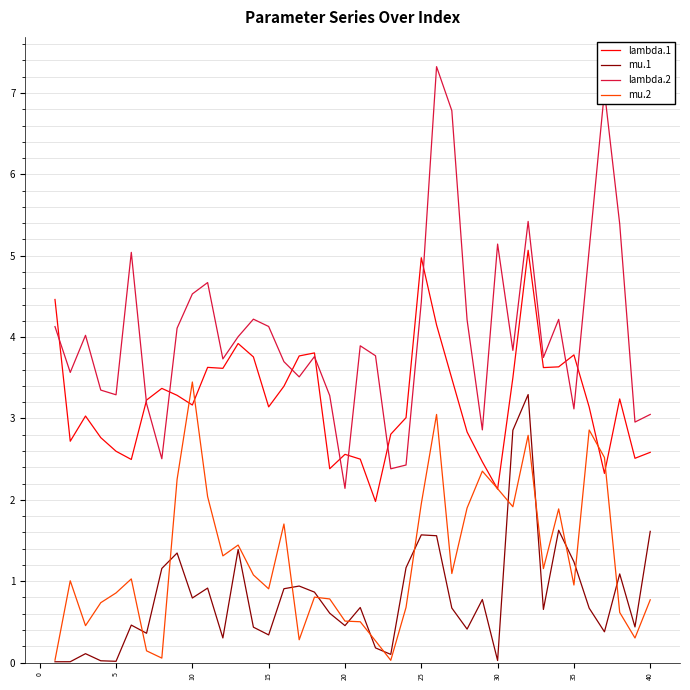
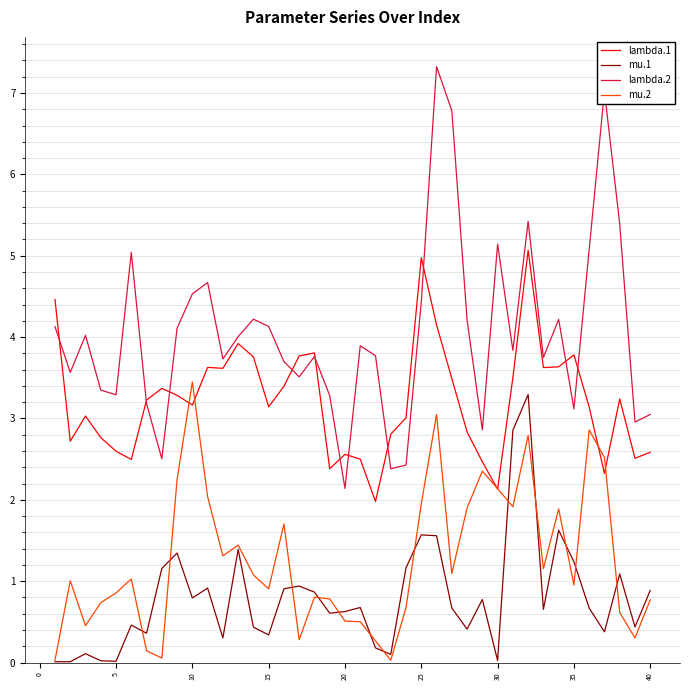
  {
    "lambda.1": {
      "5": 2.6,
      "10": 3.2,
      "15": 3.1,
      "20": 2.6,
      "25": 5.0,
      "35": 3.8,
      "40": 2.6
    },
    "mu.1": {
      "5": 0.0,
      "10": 0.8,
      "15": 0.3,
-     "20": 0.5,
+     "20": 0.6,
      "25": 1.6,
      "30": 0.0,
      "35": 1.2,
-     "40": 1.6
+     "40": 0.9
    },
    "lambda.2": {
      "5": 3.3,
      "10": 4.5,
      "15": 4.1,
      "20": 2.1,
      "25": 4.4,
      "30": 5.1,
      "35": 3.1,
      "40": 3.0
    },
    "mu.2": {
      "5": 0.9,
      "10": 3.4,
      "15": 0.9,
      "20": 0.5,
      "25": 2.0,
      "35": 1.0,
      "40": 0.8
    }
  }
